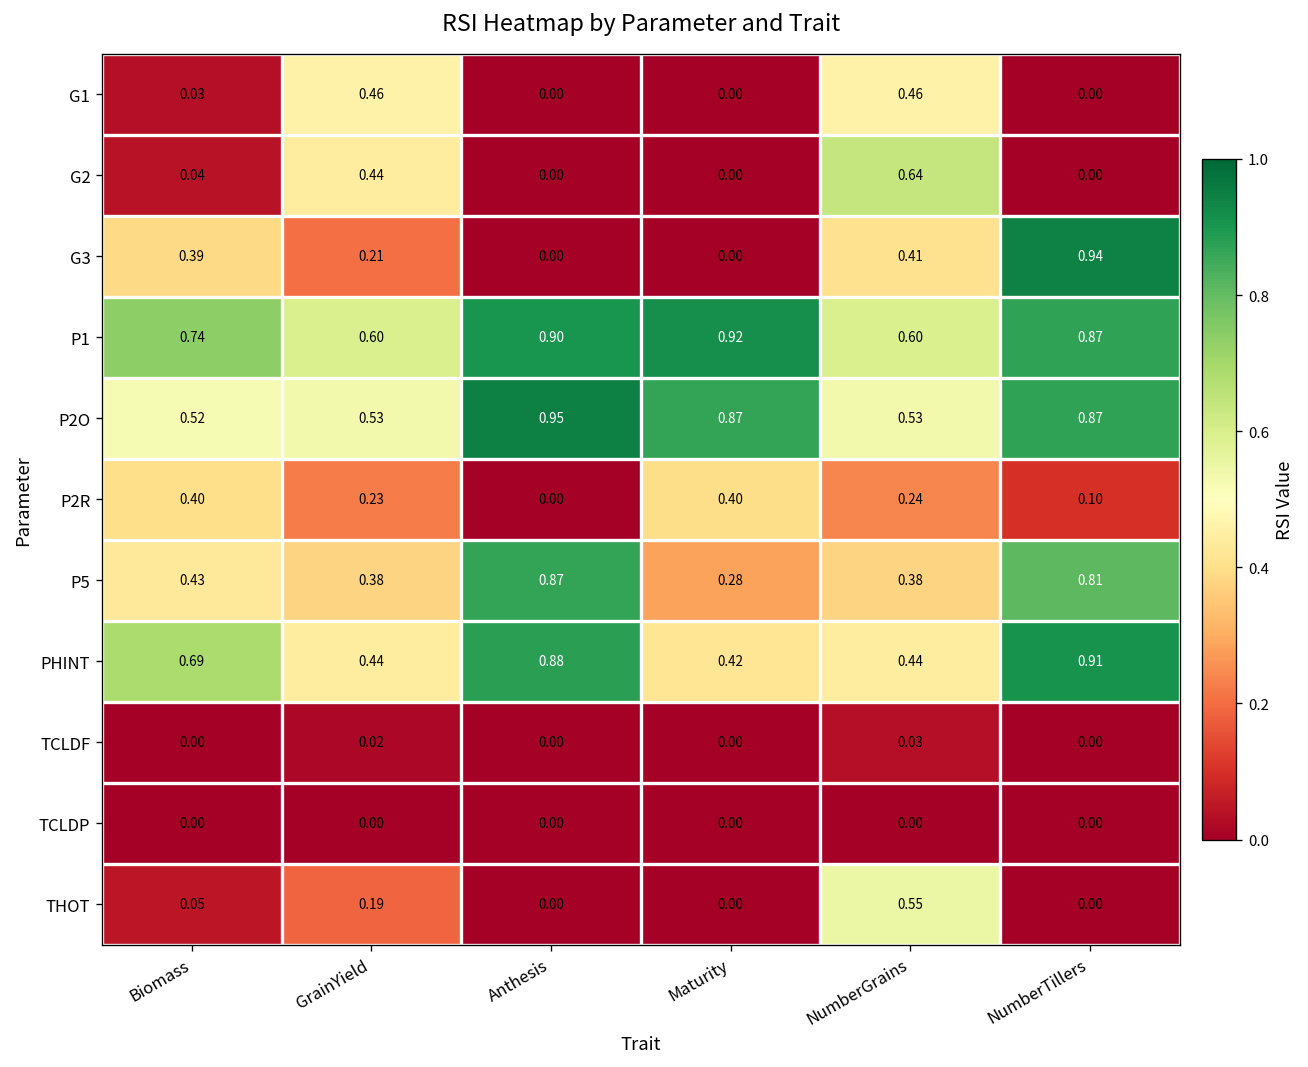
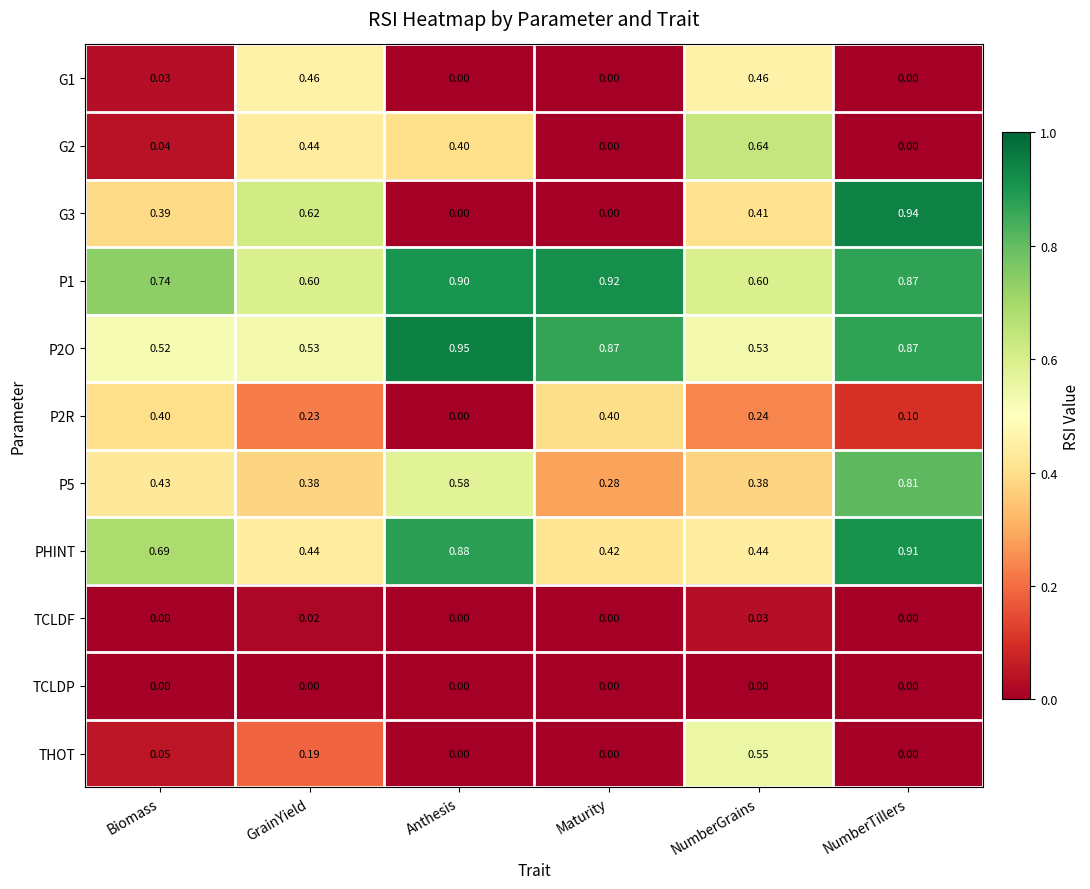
  {
    "G1": {
      "Biomass": 0.03,
      "GrainYield": 0.46,
      "Anthesis": 0.00,
      "Maturity": 0.00,
      "NumberGrains": 0.46,
      "NumberTillers": 0.00
    },
    "G2": {
      "Biomass": 0.04,
      "GrainYield": 0.44,
-     "Anthesis": 0.00,
+     "Anthesis": 0.40,
      "Maturity": 0.00,
      "NumberGrains": 0.64,
      "NumberTillers": 0.00
    },
    "G3": {
      "Biomass": 0.39,
-     "GrainYield": 0.21,
+     "GrainYield": 0.62,
      "Anthesis": 0.00,
      "Maturity": 0.00,
      "NumberGrains": 0.41,
      "NumberTillers": 0.94
    },
    "P1": {
      "Biomass": 0.74,
      "GrainYield": 0.60,
      "Anthesis": 0.90,
      "Maturity": 0.92,
      "NumberGrains": 0.60,
      "NumberTillers": 0.87
    },
    "P2O": {
      "Biomass": 0.52,
      "GrainYield": 0.53,
      "Anthesis": 0.95,
      "Maturity": 0.87,
      "NumberGrains": 0.53,
      "NumberTillers": 0.87
    },
    "P2R": {
      "Biomass": 0.40,
      "GrainYield": 0.23,
      "Anthesis": 0.00,
      "Maturity": 0.40,
      "NumberGrains": 0.24,
      "NumberTillers": 0.10
    },
    "P5": {
      "Biomass": 0.43,
      "GrainYield": 0.38,
-     "Anthesis": 0.87,
+     "Anthesis": 0.58,
      "Maturity": 0.28,
      "NumberGrains": 0.38,
      "NumberTillers": 0.81
    },
    "PHINT": {
      "Biomass": 0.69,
      "GrainYield": 0.44,
      "Anthesis": 0.88,
      "Maturity": 0.42,
      "NumberGrains": 0.44,
      "NumberTillers": 0.91
    },
    "TCLDF": {
      "Biomass": 0.00,
      "GrainYield": 0.02,
      "Anthesis": 0.00,
      "Maturity": 0.00,
      "NumberGrains": 0.03,
      "NumberTillers": 0.00
    },
    "TCLDP": {
      "Biomass": 0.00,
      "GrainYield": 0.00,
      "Anthesis": 0.00,
      "Maturity": 0.00,
      "NumberGrains": 0.00,
      "NumberTillers": 0.00
    },
    "THOT": {
      "Biomass": 0.05,
      "GrainYield": 0.19,
      "Anthesis": 0.00,
      "Maturity": 0.00,
      "NumberGrains": 0.55,
      "NumberTillers": 0.00
    }
  }
